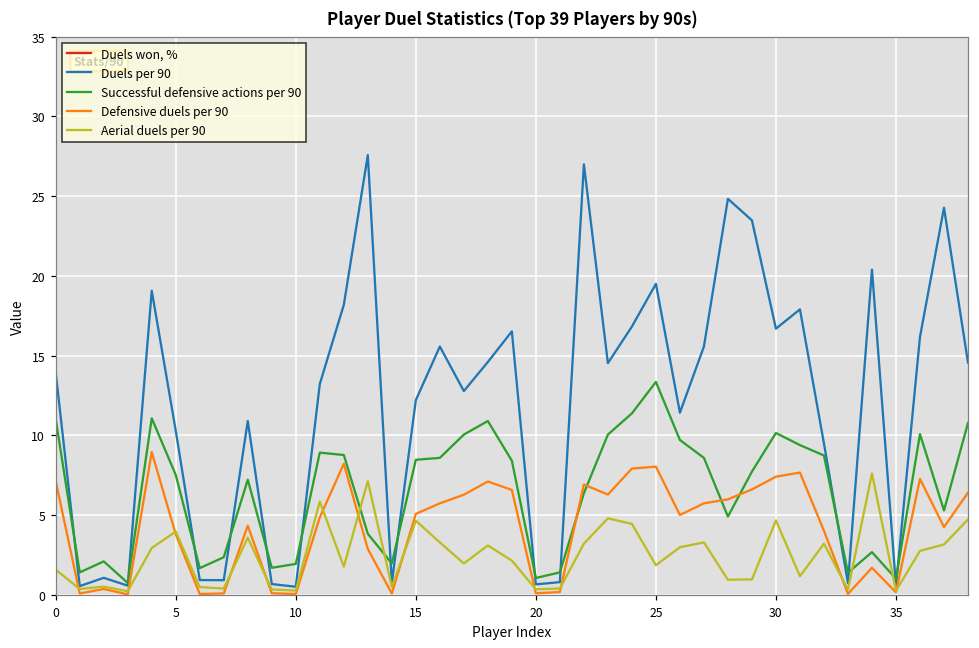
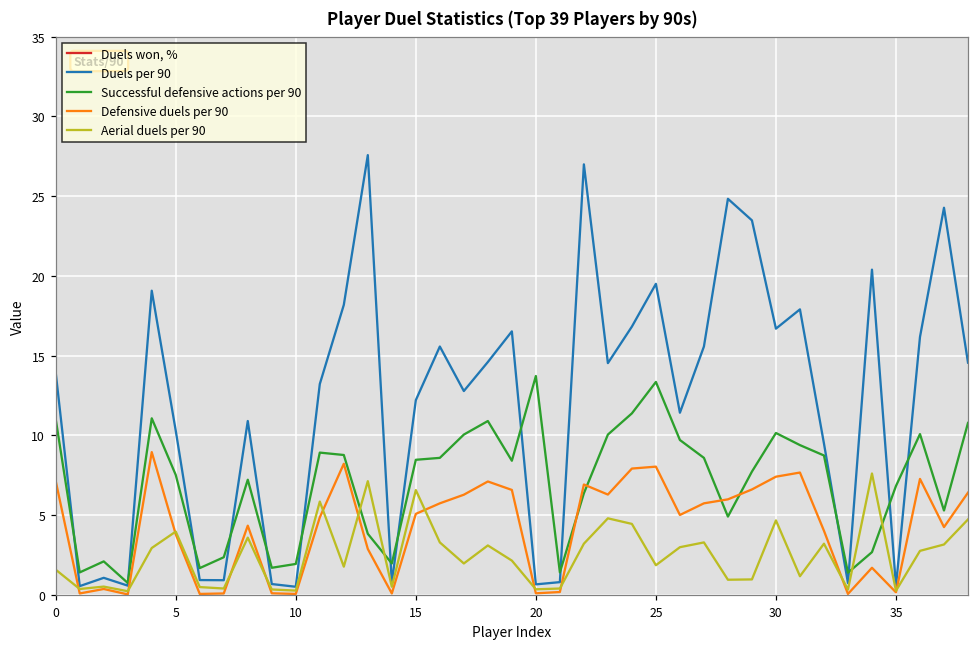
  {
    "Duels per 90": {
      "0": 13.9,
      "5": 10.3,
      "10": 0.5,
      "15": 12.2,
      "20": 0.7,
      "25": 19.5,
      "30": 16.7,
      "35": 0.6
    },
    "Successful defensive actions per 90": {
      "0": 11.0,
      "5": 7.5,
      "10": 1.9,
      "15": 8.5,
-     "20": 1.1,
+     "20": 13.7,
      "25": 13.4,
      "30": 10.2,
-     "35": 1.0
+     "35": 6.8
    },
    "Defensive duels per 90": {
      "0": 7.1,
      "10": 0.1,
      "15": 5.1,
      "20": 0.1,
      "25": 8.0,
      "30": 7.4
    },
    "Aerial duels per 90": {
      "0": 1.6,
      "10": 0.3,
-     "15": 4.7,
+     "15": 6.6,
      "20": 0.4,
      "25": 1.9,
      "30": 4.7
    }
  }
